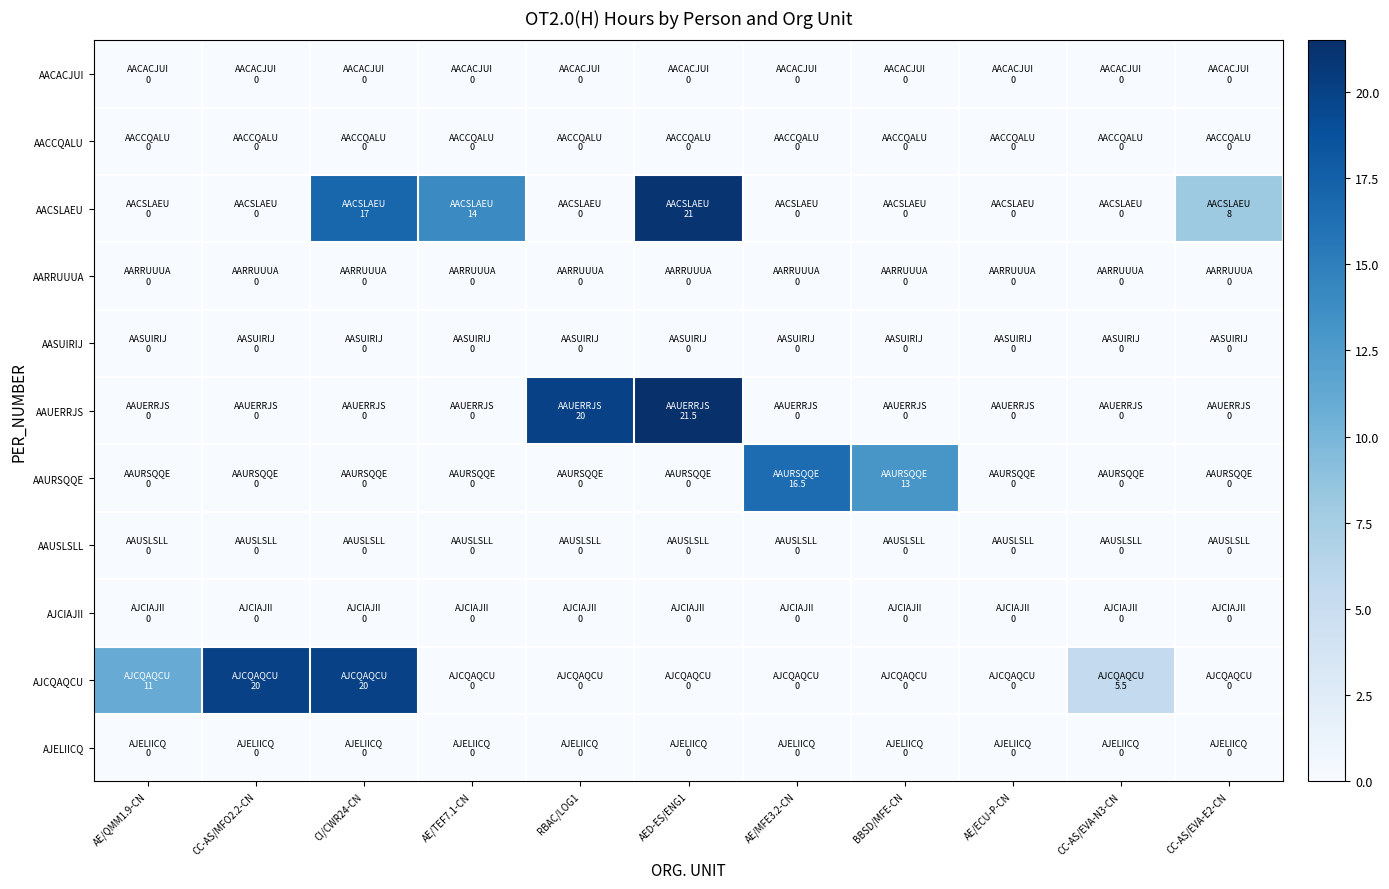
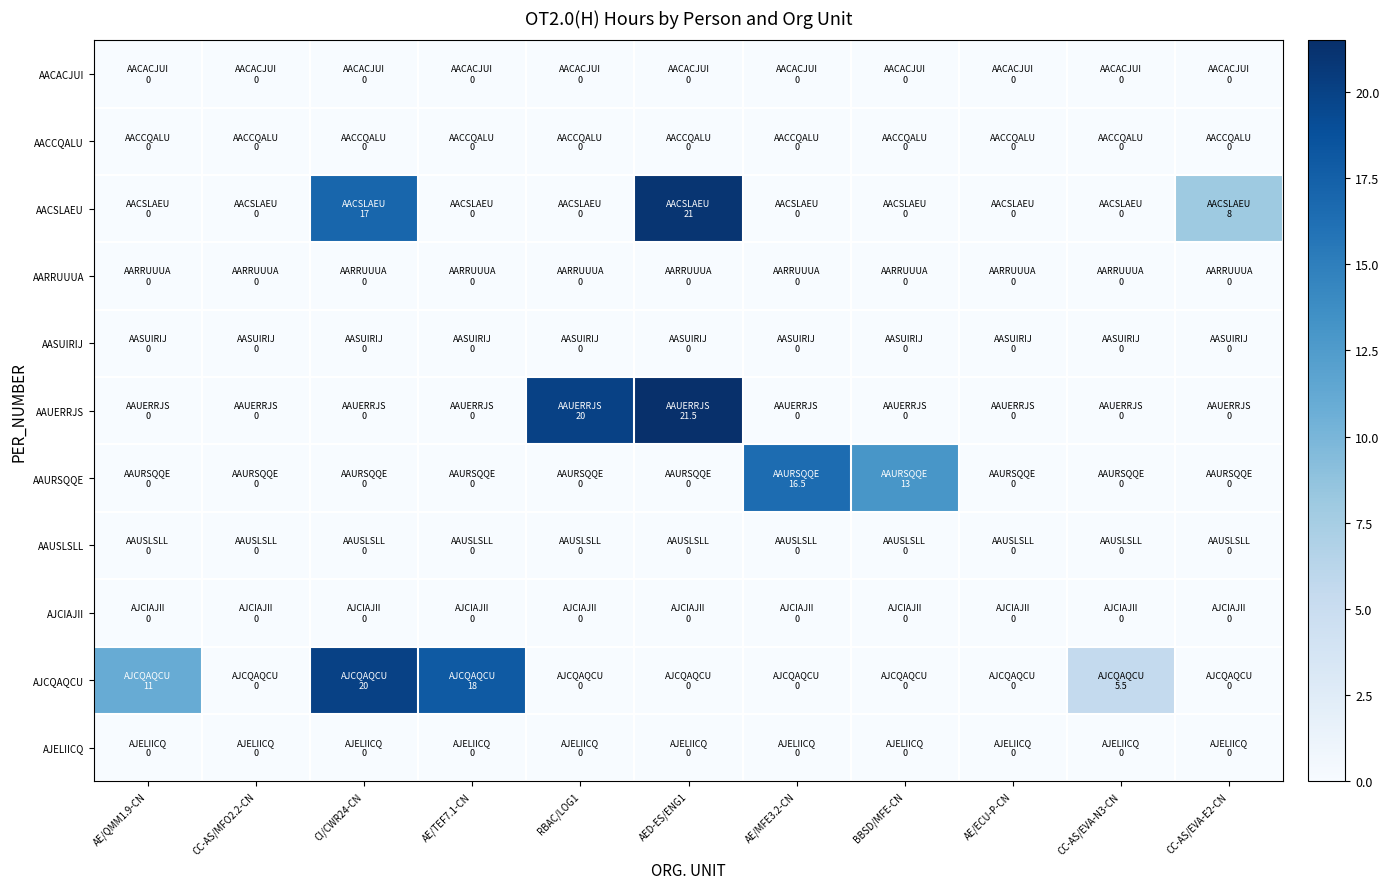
  {
    "AACACJUI": {
      "AE/QMM1.9-CN": 0,
      "CC-AS/MFO2.2-CN": 0,
      "CI/CWR24-CN": 0,
      "AE/TEF7.1-CN": 0,
      "RBAC/LOG1": 0,
      "AED-ES/ENG1": 0,
      "AE/MFE3.2-CN": 0,
      "BBSD/MFE-CN": 0,
      "AE/ECU-P-CN": 0,
      "CC-AS/EVA-N3-CN": 0,
      "CC-AS/EVA-E2-CN": 0
    },
    "AACCQALU": {
      "AE/QMM1.9-CN": 0,
      "CC-AS/MFO2.2-CN": 0,
      "CI/CWR24-CN": 0,
      "AE/TEF7.1-CN": 0,
      "RBAC/LOG1": 0,
      "AED-ES/ENG1": 0,
      "AE/MFE3.2-CN": 0,
      "BBSD/MFE-CN": 0,
      "AE/ECU-P-CN": 0,
      "CC-AS/EVA-N3-CN": 0,
      "CC-AS/EVA-E2-CN": 0
    },
    "AACSLAEU": {
      "AE/QMM1.9-CN": 0,
      "CC-AS/MFO2.2-CN": 0,
      "CI/CWR24-CN": 17,
-     "AE/TEF7.1-CN": 14,
+     "AE/TEF7.1-CN": 0,
      "RBAC/LOG1": 0,
      "AED-ES/ENG1": 21,
      "AE/MFE3.2-CN": 0,
      "BBSD/MFE-CN": 0,
      "AE/ECU-P-CN": 0,
      "CC-AS/EVA-N3-CN": 0,
      "CC-AS/EVA-E2-CN": 8
    },
    "AARRUUUA": {
      "AE/QMM1.9-CN": 0,
      "CC-AS/MFO2.2-CN": 0,
      "CI/CWR24-CN": 0,
      "AE/TEF7.1-CN": 0,
      "RBAC/LOG1": 0,
      "AED-ES/ENG1": 0,
      "AE/MFE3.2-CN": 0,
      "BBSD/MFE-CN": 0,
      "AE/ECU-P-CN": 0,
      "CC-AS/EVA-N3-CN": 0,
      "CC-AS/EVA-E2-CN": 0
    },
    "AASUIRIJ": {
      "AE/QMM1.9-CN": 0,
      "CC-AS/MFO2.2-CN": 0,
      "CI/CWR24-CN": 0,
      "AE/TEF7.1-CN": 0,
      "RBAC/LOG1": 0,
      "AED-ES/ENG1": 0,
      "AE/MFE3.2-CN": 0,
      "BBSD/MFE-CN": 0,
      "AE/ECU-P-CN": 0,
      "CC-AS/EVA-N3-CN": 0,
      "CC-AS/EVA-E2-CN": 0
    },
    "AAUERRJS": {
      "AE/QMM1.9-CN": 0,
      "CC-AS/MFO2.2-CN": 0,
      "CI/CWR24-CN": 0,
      "AE/TEF7.1-CN": 0,
      "RBAC/LOG1": 20,
      "AED-ES/ENG1": 21.5,
      "AE/MFE3.2-CN": 0,
      "BBSD/MFE-CN": 0,
      "AE/ECU-P-CN": 0,
      "CC-AS/EVA-N3-CN": 0,
      "CC-AS/EVA-E2-CN": 0
    },
    "AAURSQQE": {
      "AE/QMM1.9-CN": 0,
      "CC-AS/MFO2.2-CN": 0,
      "CI/CWR24-CN": 0,
      "AE/TEF7.1-CN": 0,
      "RBAC/LOG1": 0,
      "AED-ES/ENG1": 0,
      "AE/MFE3.2-CN": 16.5,
      "BBSD/MFE-CN": 13,
      "AE/ECU-P-CN": 0,
      "CC-AS/EVA-N3-CN": 0,
      "CC-AS/EVA-E2-CN": 0
    },
    "AAUSLSLL": {
      "AE/QMM1.9-CN": 0,
      "CC-AS/MFO2.2-CN": 0,
      "CI/CWR24-CN": 0,
      "AE/TEF7.1-CN": 0,
      "RBAC/LOG1": 0,
      "AED-ES/ENG1": 0,
      "AE/MFE3.2-CN": 0,
      "BBSD/MFE-CN": 0,
      "AE/ECU-P-CN": 0,
      "CC-AS/EVA-N3-CN": 0,
      "CC-AS/EVA-E2-CN": 0
    },
    "AJCIAJII": {
      "AE/QMM1.9-CN": 0,
      "CC-AS/MFO2.2-CN": 0,
      "CI/CWR24-CN": 0,
      "AE/TEF7.1-CN": 0,
      "RBAC/LOG1": 0,
      "AED-ES/ENG1": 0,
      "AE/MFE3.2-CN": 0,
      "BBSD/MFE-CN": 0,
      "AE/ECU-P-CN": 0,
      "CC-AS/EVA-N3-CN": 0,
      "CC-AS/EVA-E2-CN": 0
    },
    "AJCQAQCU": {
      "AE/QMM1.9-CN": 11,
-     "CC-AS/MFO2.2-CN": 20,
+     "CC-AS/MFO2.2-CN": 0,
      "CI/CWR24-CN": 20,
-     "AE/TEF7.1-CN": 0,
+     "AE/TEF7.1-CN": 18,
      "RBAC/LOG1": 0,
      "AED-ES/ENG1": 0,
      "AE/MFE3.2-CN": 0,
      "BBSD/MFE-CN": 0,
      "AE/ECU-P-CN": 0,
      "CC-AS/EVA-N3-CN": 5.5,
      "CC-AS/EVA-E2-CN": 0
    },
    "AJELIICQ": {
      "AE/QMM1.9-CN": 0,
      "CC-AS/MFO2.2-CN": 0,
      "CI/CWR24-CN": 0,
      "AE/TEF7.1-CN": 0,
      "RBAC/LOG1": 0,
      "AED-ES/ENG1": 0,
      "AE/MFE3.2-CN": 0,
      "BBSD/MFE-CN": 0,
      "AE/ECU-P-CN": 0,
      "CC-AS/EVA-N3-CN": 0,
      "CC-AS/EVA-E2-CN": 0
    }
  }
